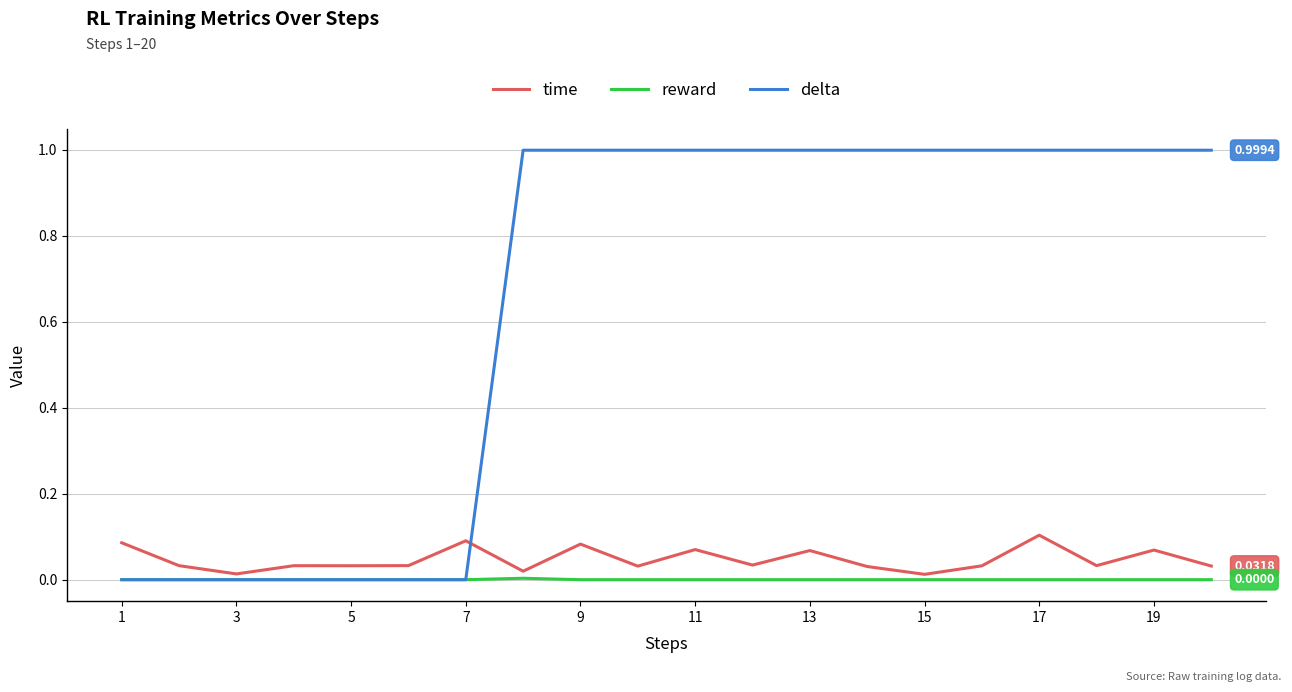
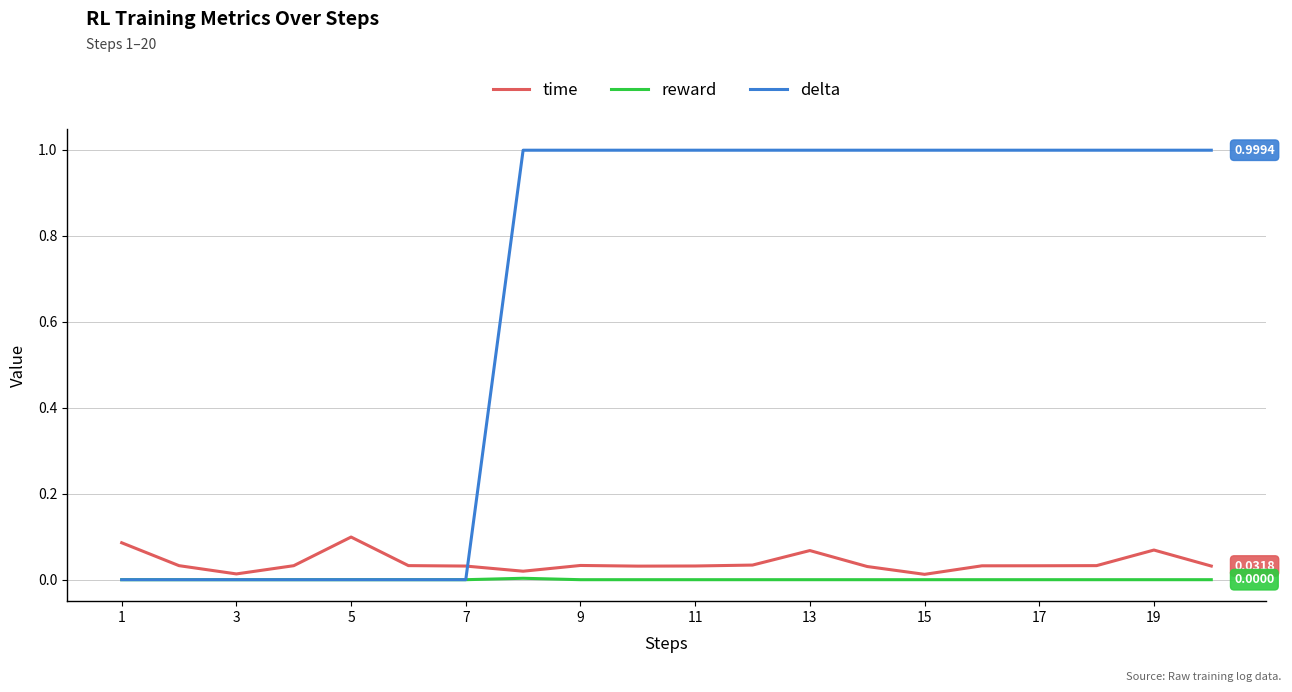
  {
    "time": {
      "1": 0.09,
      "3": 0.01,
-     "5": 0.03,
-     "7": 0.09,
-     "9": 0.08,
-     "11": 0.07,
+     "5": 0.10,
+     "7": 0.03,
+     "9": 0.03,
+     "11": 0.03,
      "13": 0.07,
      "15": 0.01,
-     "17": 0.10,
+     "17": 0.03,
      "19": 0.07
    },
    "reward": {
      "9": 0.00,
      "11": 0.00,
      "13": 0.00,
      "15": 0.00,
      "17": 0.00,
      "19": 0.00
    },
    "delta": {
      "9": 1.00,
      "11": 1.00,
      "13": 1.00,
      "15": 1.00,
      "17": 1.00,
      "19": 1.00
    }
  }
